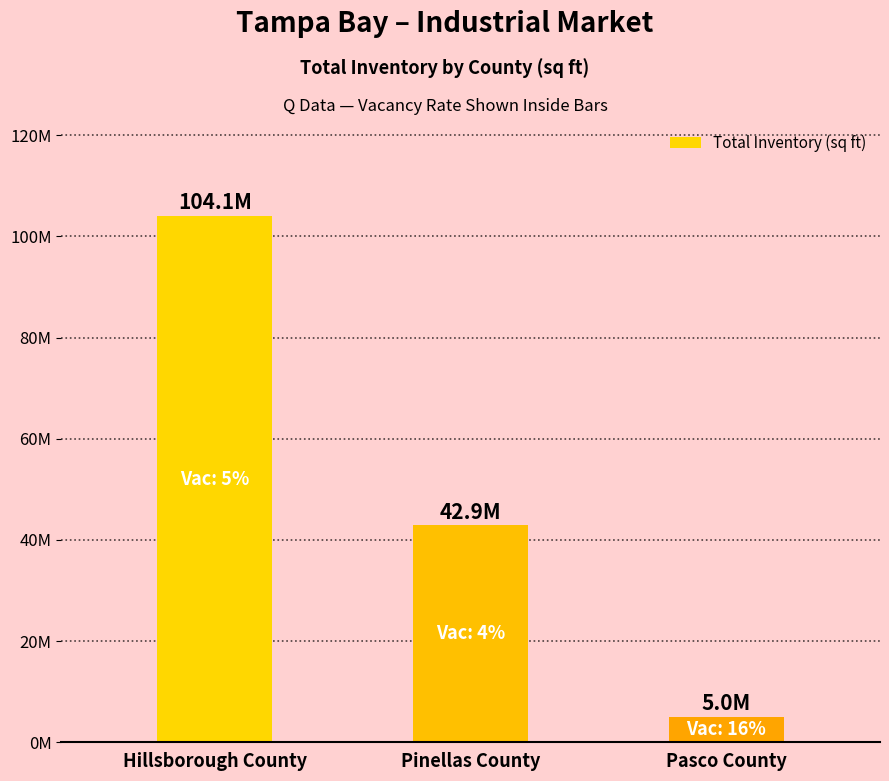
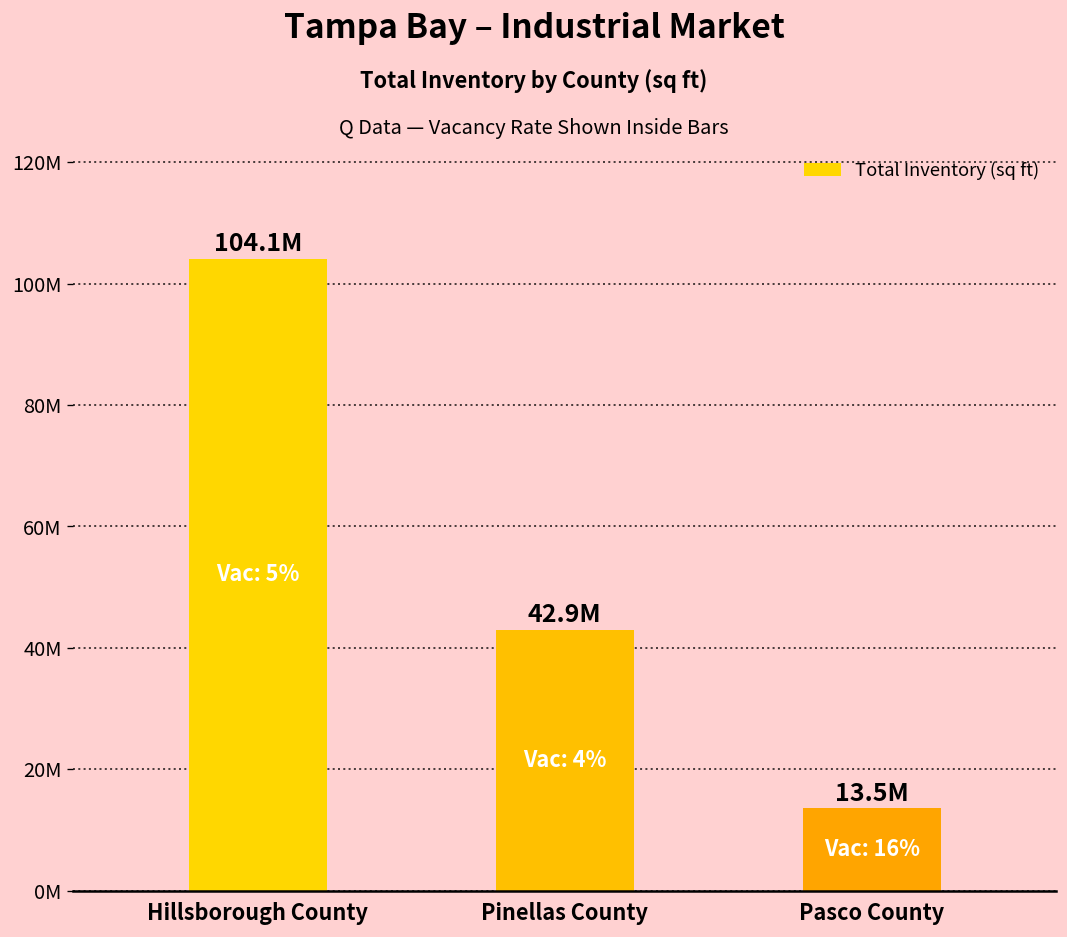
  {
    "Hillsborough County": "104.1M",
    "Pinellas County": "42.9M",
-   "Pasco County": "5.0M"
+   "Pasco County": "13.5M"
  }
